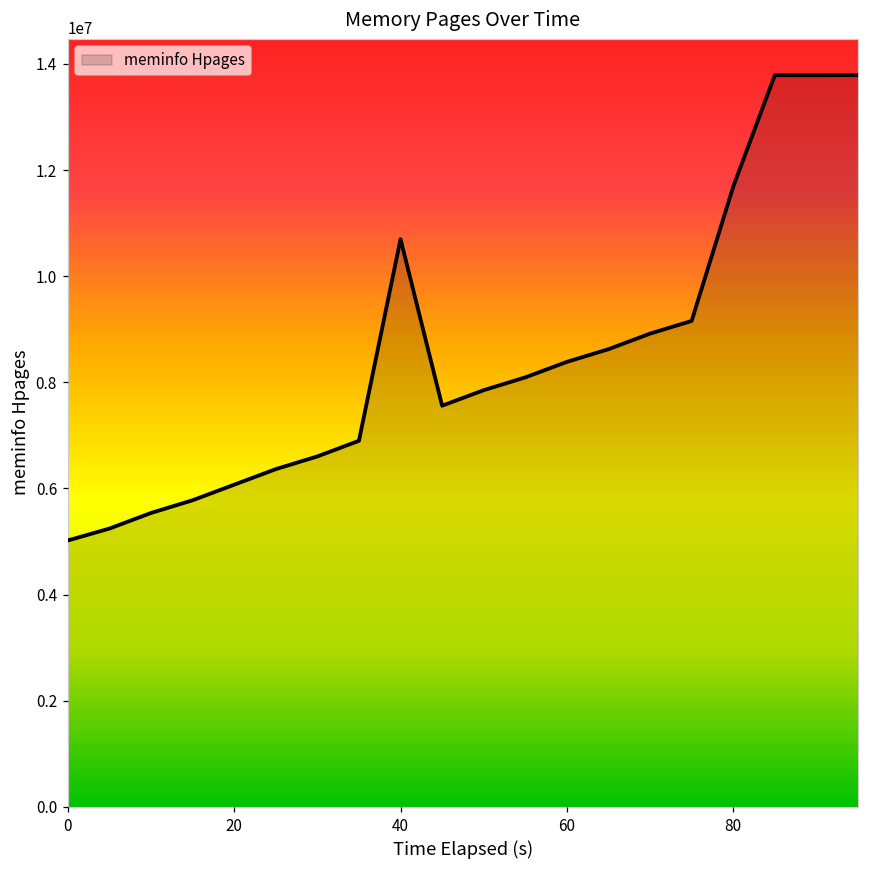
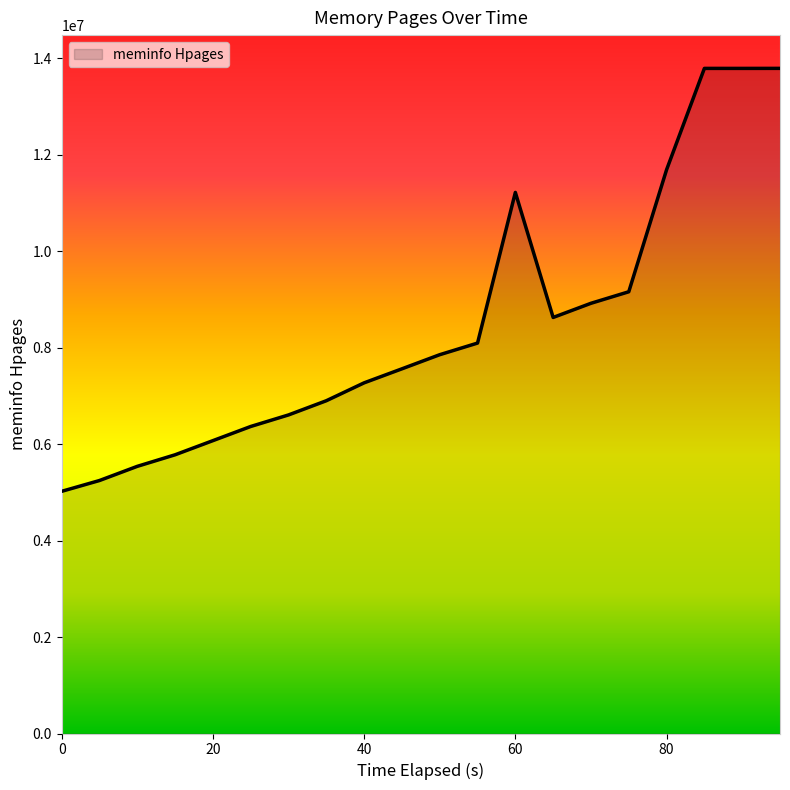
  {
    "0": 5000000,
    "20": 6100000,
-   "40": 10700000,
-   "60": 8400000,
+   "40": 7300000,
+   "60": 11200000,
    "80": 11700000
  }
